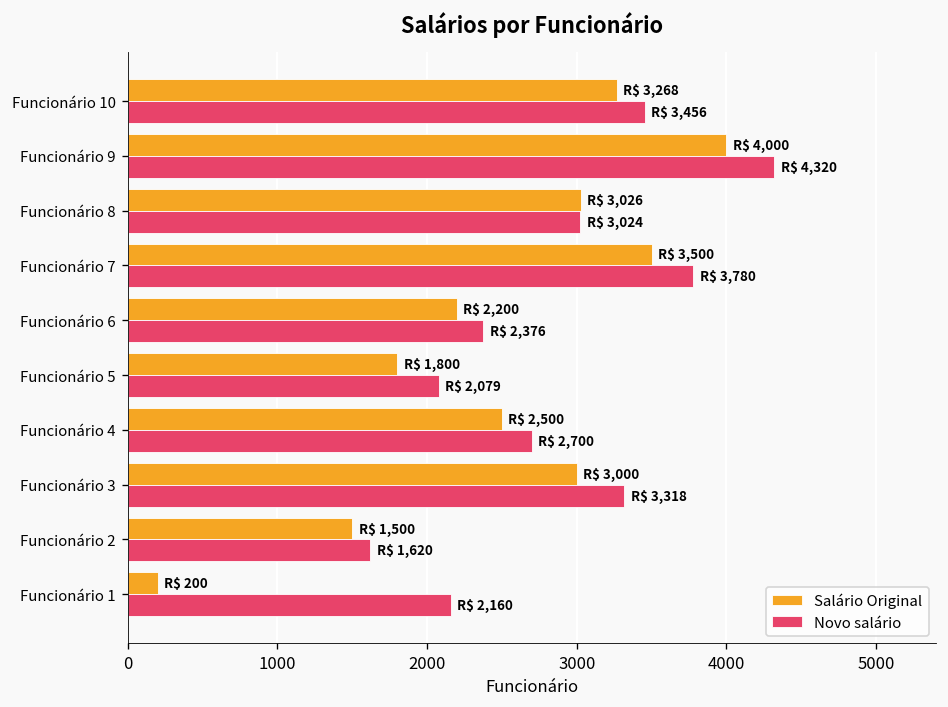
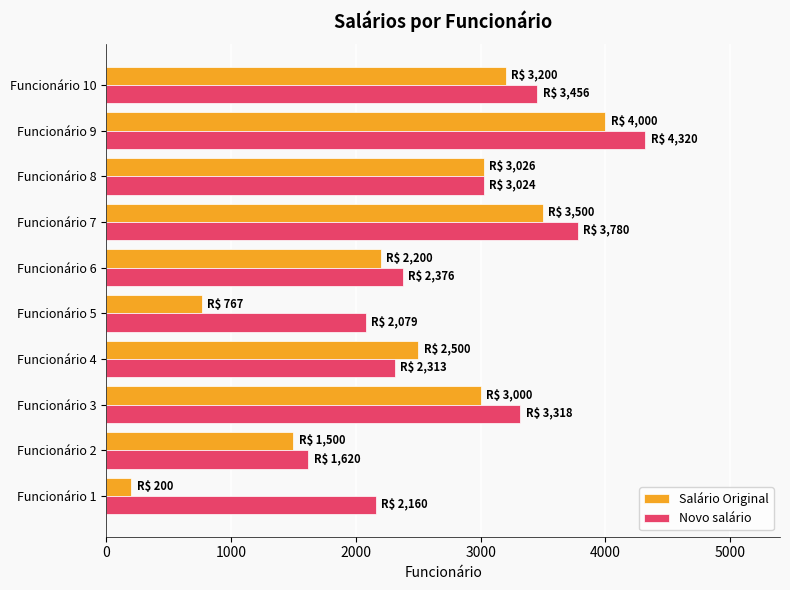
  {
    "Salário Original": {
-     "Funcionário 10": "3,268",
+     "Funcionário 10": "3,200",
      "Funcionário 9": "4,000",
      "Funcionário 8": "3,026",
      "Funcionário 7": "3,500",
      "Funcionário 6": "2,200",
-     "Funcionário 5": "1,800",
+     "Funcionário 5": "767",
      "Funcionário 4": "2,500",
      "Funcionário 3": "3,000",
      "Funcionário 2": "1,500",
      "Funcionário 1": "200"
    },
    "Novo salário": {
      "Funcionário 10": "3,456",
      "Funcionário 9": "4,320",
      "Funcionário 8": "3,024",
      "Funcionário 7": "3,780",
      "Funcionário 6": "2,376",
      "Funcionário 5": "2,079",
-     "Funcionário 4": "2,700",
+     "Funcionário 4": "2,313",
      "Funcionário 3": "3,318",
      "Funcionário 2": "1,620",
      "Funcionário 1": "2,160"
    }
  }
